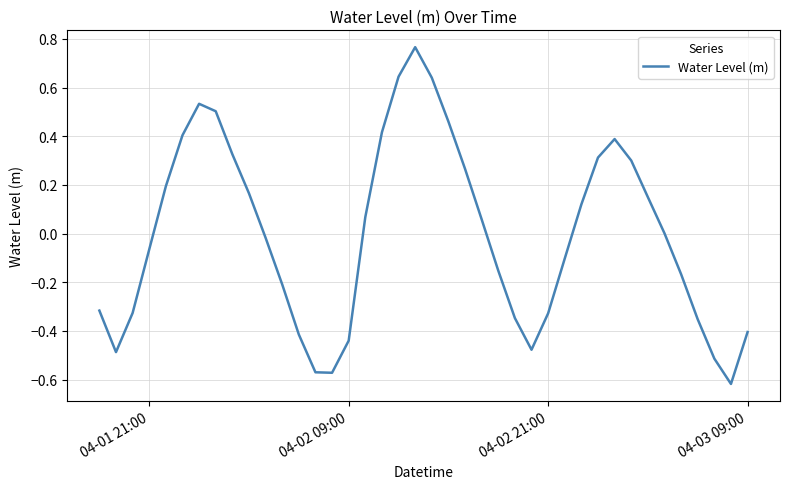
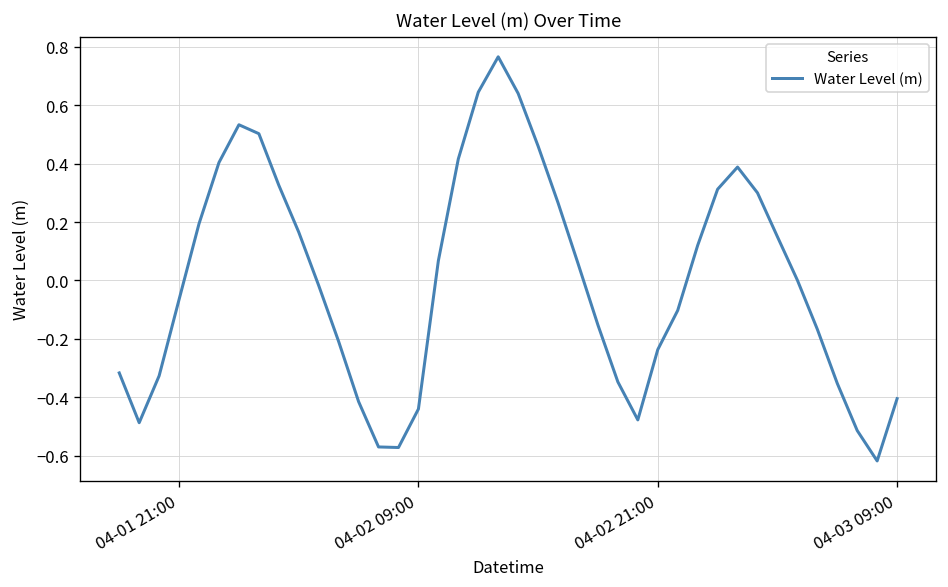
  {
    "04-01 21:00": -0.07,
    "04-02 09:00": -0.44,
-   "04-02 21:00": -0.33,
+   "04-02 21:00": -0.24,
    "04-03 09:00": -0.40
  }
